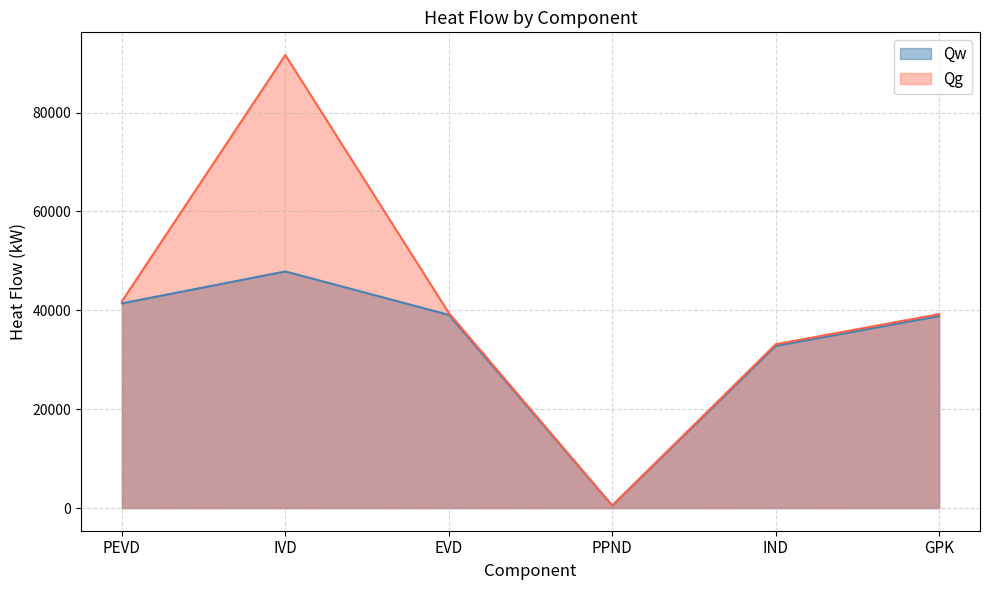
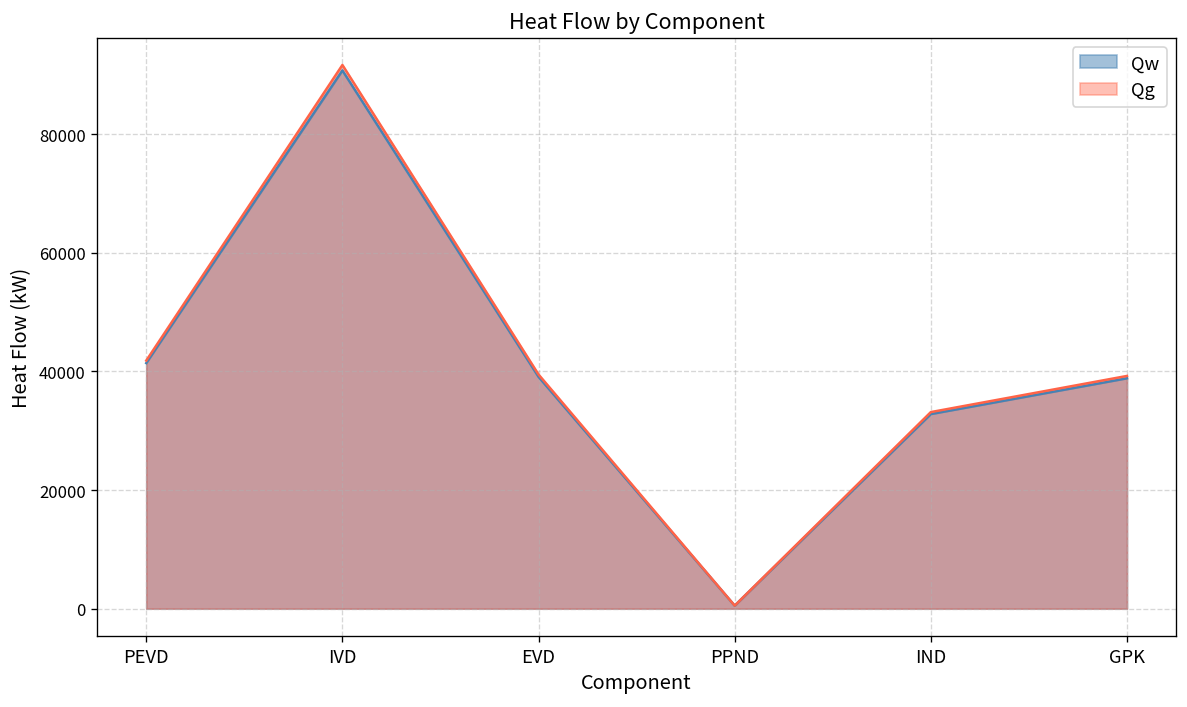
  {
    "Qw": {
-     "IVD": 48000
+     "IVD": 91000
    },
    "Qg": {
      "IVD": 92000
    }
  }
